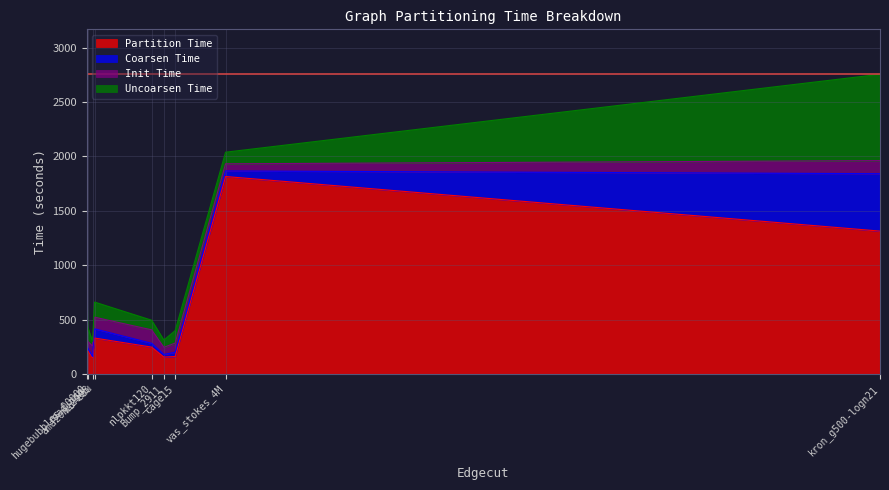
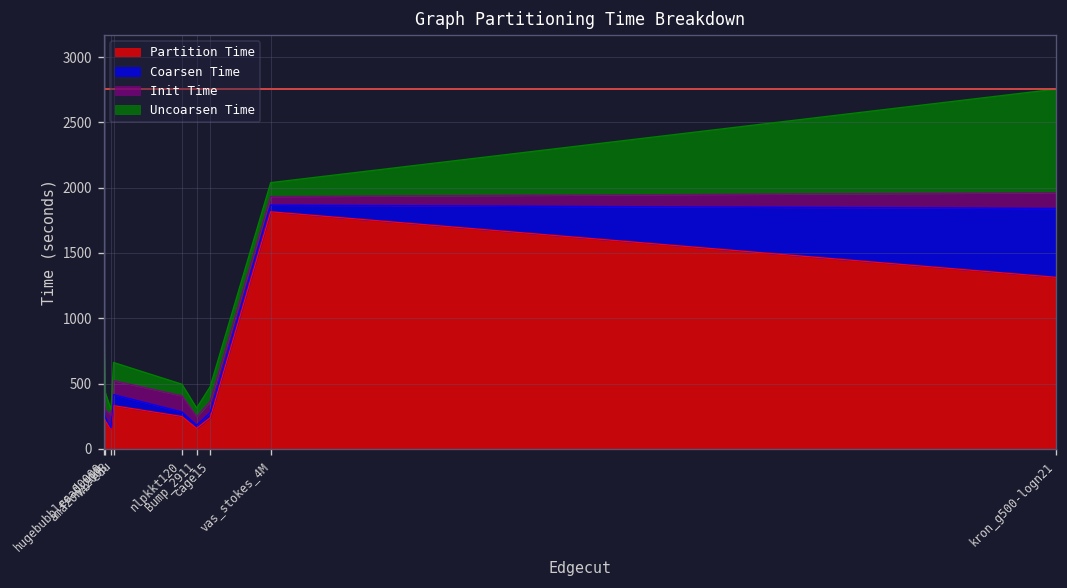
  {
    "Partition Time": {
      "hugebubbles-00000": 220,
      "wb-edu": 330,
      "nlpkkt120": 250,
      "Bump_2911": 160,
-     "cage15": 160,
+     "cage15": 240,
      "vas_stokes_4M": 1820,
      "kron_g500-logn21": 1310
    },
    "Coarsen Time": {
      "road_usa": 60,
      "hugebubbles-00000": 30,
      "wb-edu": 80,
      "nlpkkt120": 40,
      "Bump_2911": 20,
      "cage15": 40,
      "vas_stokes_4M": 50,
      "kron_g500-logn21": 530
    },
    "Init Time": {
      "road_usa": 60,
      "amazon-2008": 100,
      "wb-edu": 110,
      "nlpkkt120": 120,
      "Bump_2911": 60,
      "cage15": 80,
      "vas_stokes_4M": 70,
      "kron_g500-logn21": 120
    },
    "Uncoarsen Time": {
      "road_usa": 500,
      "hugebubbles-00000": 130,
      "amazon-2008": 40,
      "wb-edu": 140,
      "nlpkkt120": 90,
      "Bump_2911": 70,
      "cage15": 110,
      "vas_stokes_4M": 110,
      "kron_g500-logn21": 790
    }
  }
